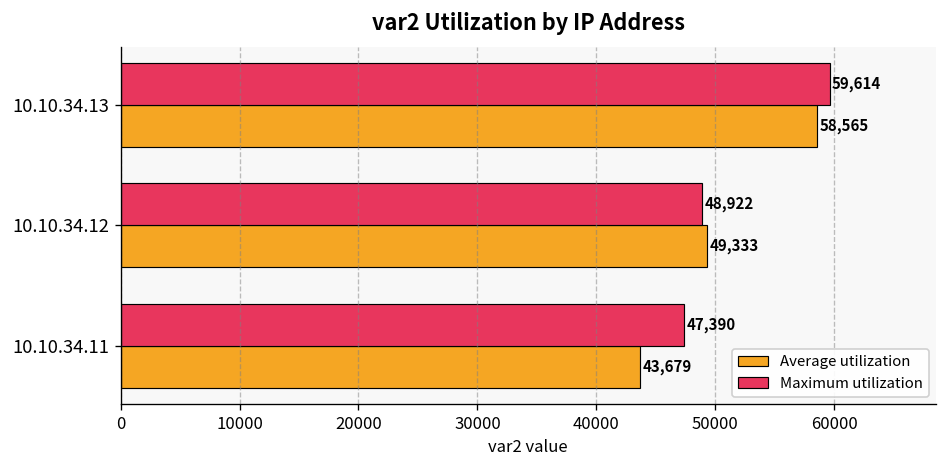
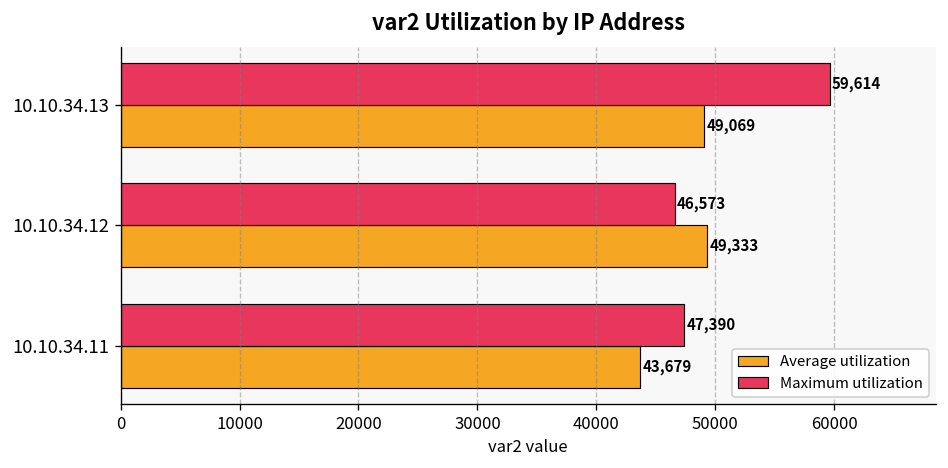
  {
    "Average utilization": {
-     "10.10.34.13": "58,565",
+     "10.10.34.13": "49,069",
      "10.10.34.12": "49,333",
      "10.10.34.11": "43,679"
    },
    "Maximum utilization": {
      "10.10.34.13": "59,614",
-     "10.10.34.12": "48,922",
+     "10.10.34.12": "46,573",
      "10.10.34.11": "47,390"
    }
  }
